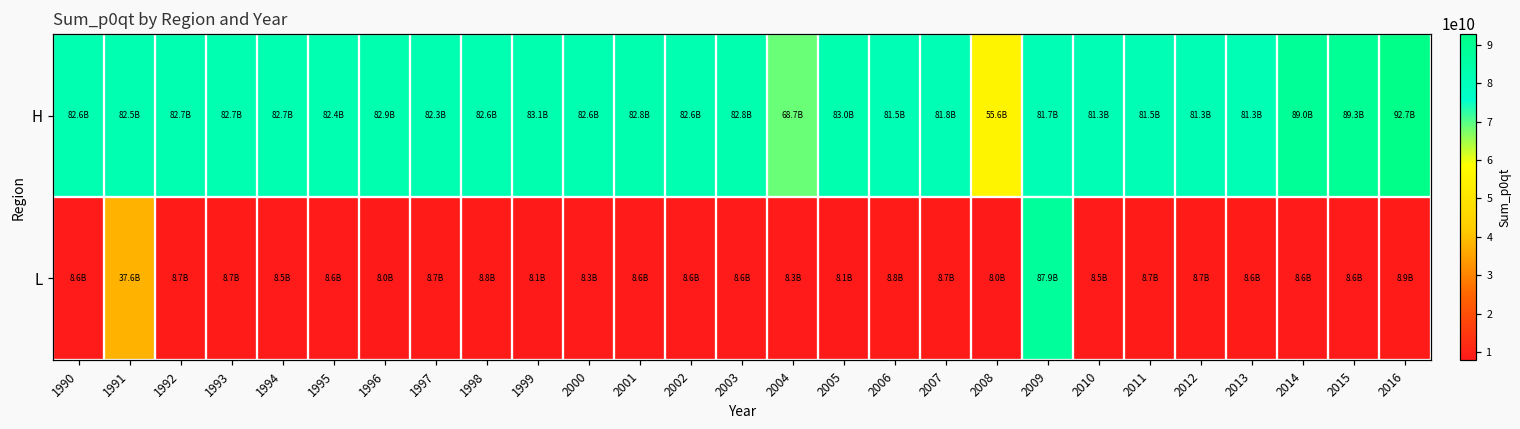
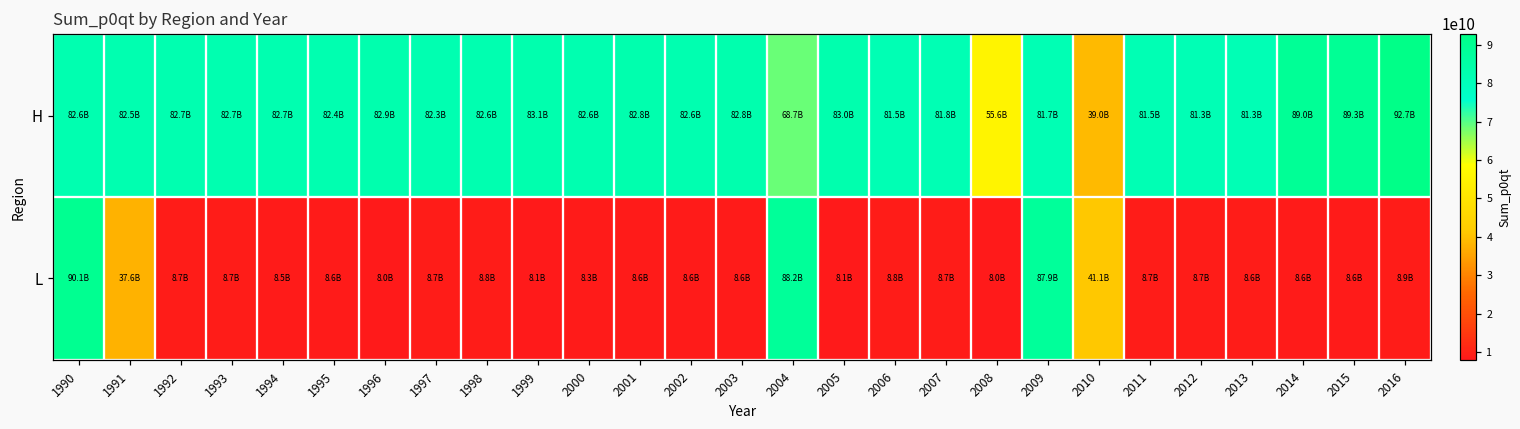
  {
    "H": {
      "1990": "82.6B",
      "1991": "82.5B",
      "1992": "82.7B",
      "1993": "82.7B",
      "1994": "82.7B",
      "1995": "82.4B",
      "1996": "82.9B",
      "1997": "82.3B",
      "1998": "82.6B",
      "1999": "83.1B",
      "2000": "82.6B",
      "2001": "82.8B",
      "2002": "82.6B",
      "2003": "82.8B",
      "2004": "68.7B",
      "2005": "83.0B",
      "2006": "81.5B",
      "2007": "81.8B",
      "2008": "55.6B",
      "2009": "81.7B",
-     "2010": "81.3B",
+     "2010": "39.0B",
      "2011": "81.5B",
      "2012": "81.3B",
      "2013": "81.3B",
      "2014": "89.0B",
      "2015": "89.3B",
      "2016": "92.7B"
    },
    "L": {
-     "1990": "8.6B",
+     "1990": "90.1B",
      "1991": "37.6B",
      "1992": "8.7B",
      "1993": "8.7B",
      "1994": "8.5B",
      "1995": "8.6B",
      "1996": "8.0B",
      "1997": "8.7B",
      "1998": "8.8B",
      "1999": "8.1B",
      "2000": "8.3B",
      "2001": "8.6B",
      "2002": "8.6B",
      "2003": "8.6B",
-     "2004": "8.3B",
+     "2004": "88.2B",
      "2005": "8.1B",
      "2006": "8.8B",
      "2007": "8.7B",
      "2008": "8.0B",
      "2009": "87.9B",
-     "2010": "8.5B",
+     "2010": "41.1B",
      "2011": "8.7B",
      "2012": "8.7B",
      "2013": "8.6B",
      "2014": "8.6B",
      "2015": "8.6B",
      "2016": "8.9B"
    }
  }
